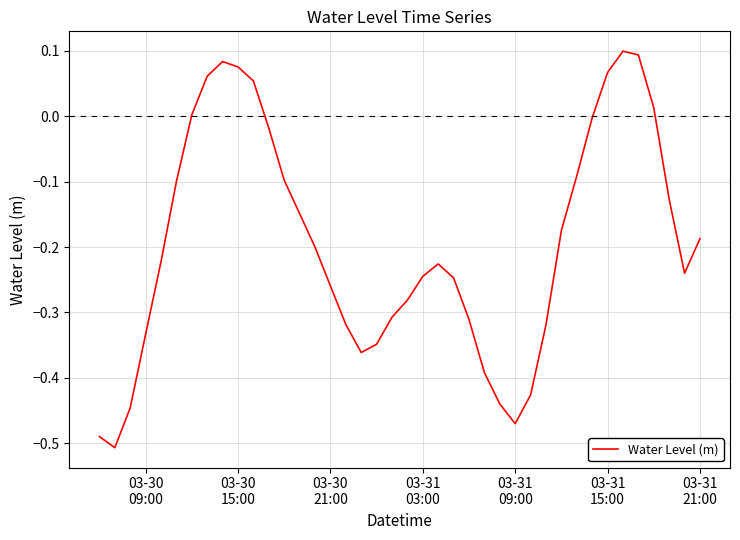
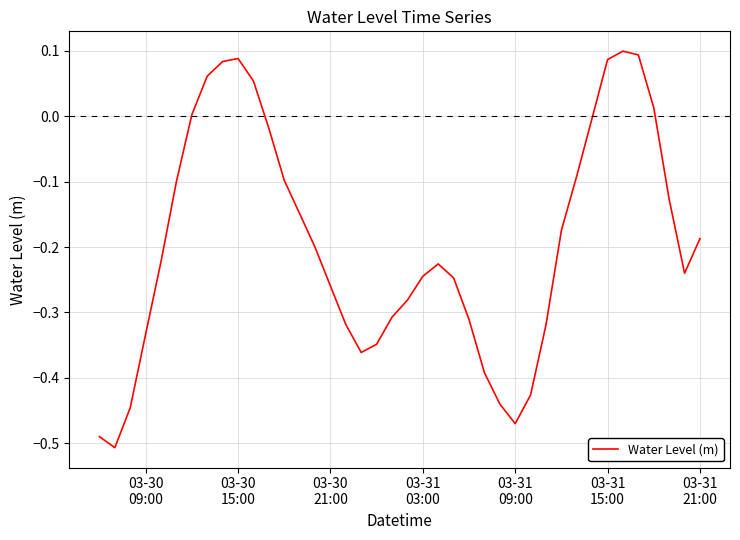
  {
    "03-30 09:00": -0.33,
-   "03-30 15:00": 0.08,
+   "03-30 15:00": 0.09,
    "03-30 21:00": -0.26,
    "03-31 03:00": -0.24,
    "03-31 09:00": -0.47,
-   "03-31 15:00": 0.07,
+   "03-31 15:00": 0.09,
    "03-31 21:00": -0.19
  }
